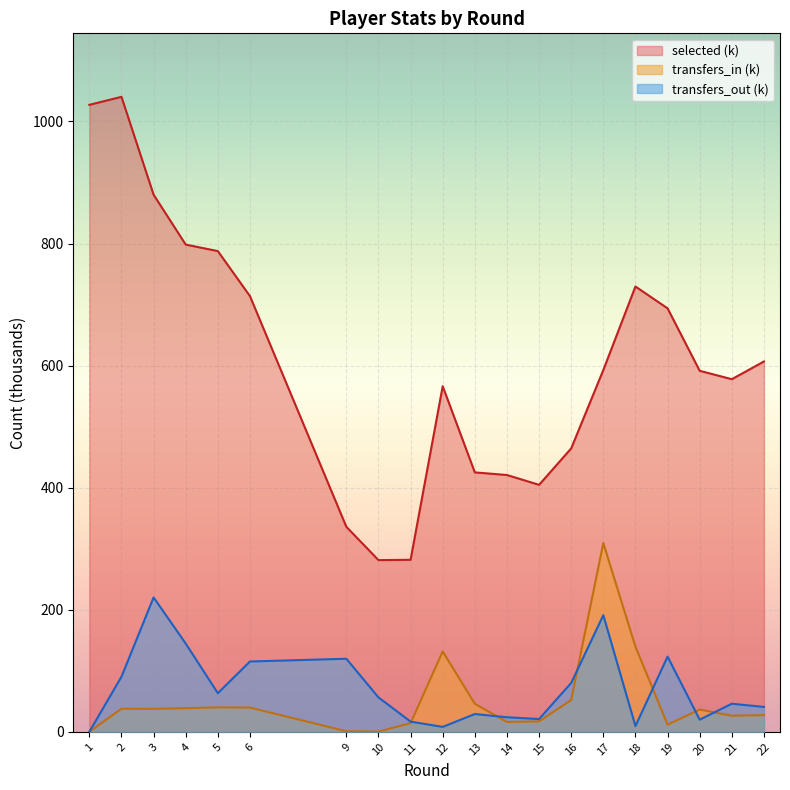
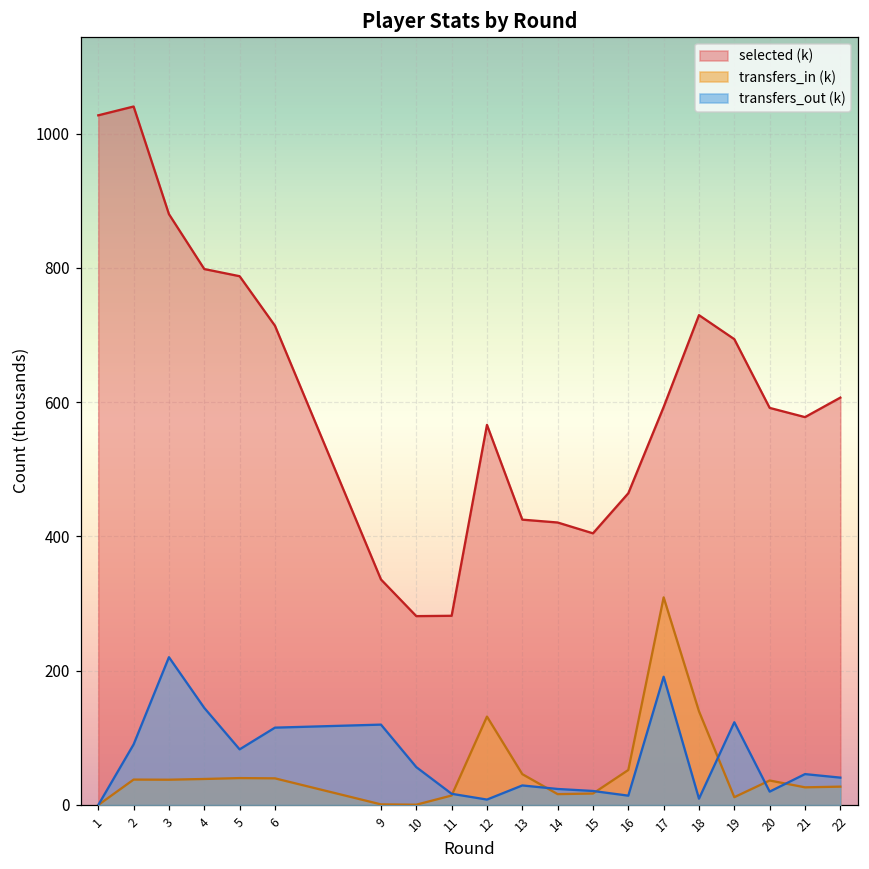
  {
    "selected (k)": {
      "1": 1030,
      "2": 1040,
      "3": 880,
      "4": 800,
      "5": 790,
      "6": 710,
      "9": 340,
      "10": 280,
      "11": 280,
      "12": 570,
      "13": 430,
      "14": 420,
      "15": 400,
      "16": 460,
      "17": 590,
      "18": 730,
      "19": 690,
      "20": 590,
      "21": 580,
      "22": 610
    },
    "transfers_in (k)": {
      "2": 40,
      "3": 40,
      "4": 40,
      "5": 40,
      "6": 40,
      "9": 0,
      "10": 0,
      "12": 130,
      "13": 50,
      "14": 20,
      "16": 50,
      "17": 310,
      "18": 140,
      "19": 10,
      "20": 40,
      "21": 30,
      "22": 30
    },
    "transfers_out (k)": {
      "2": 90,
      "3": 220,
      "4": 140,
-     "5": 60,
+     "5": 80,
      "6": 120,
      "9": 120,
      "10": 60,
      "12": 10,
      "13": 30,
      "14": 20,
-     "16": 80,
+     "16": 10,
      "17": 190,
      "18": 10,
      "19": 120,
      "20": 20,
      "21": 50,
      "22": 40
    }
  }
